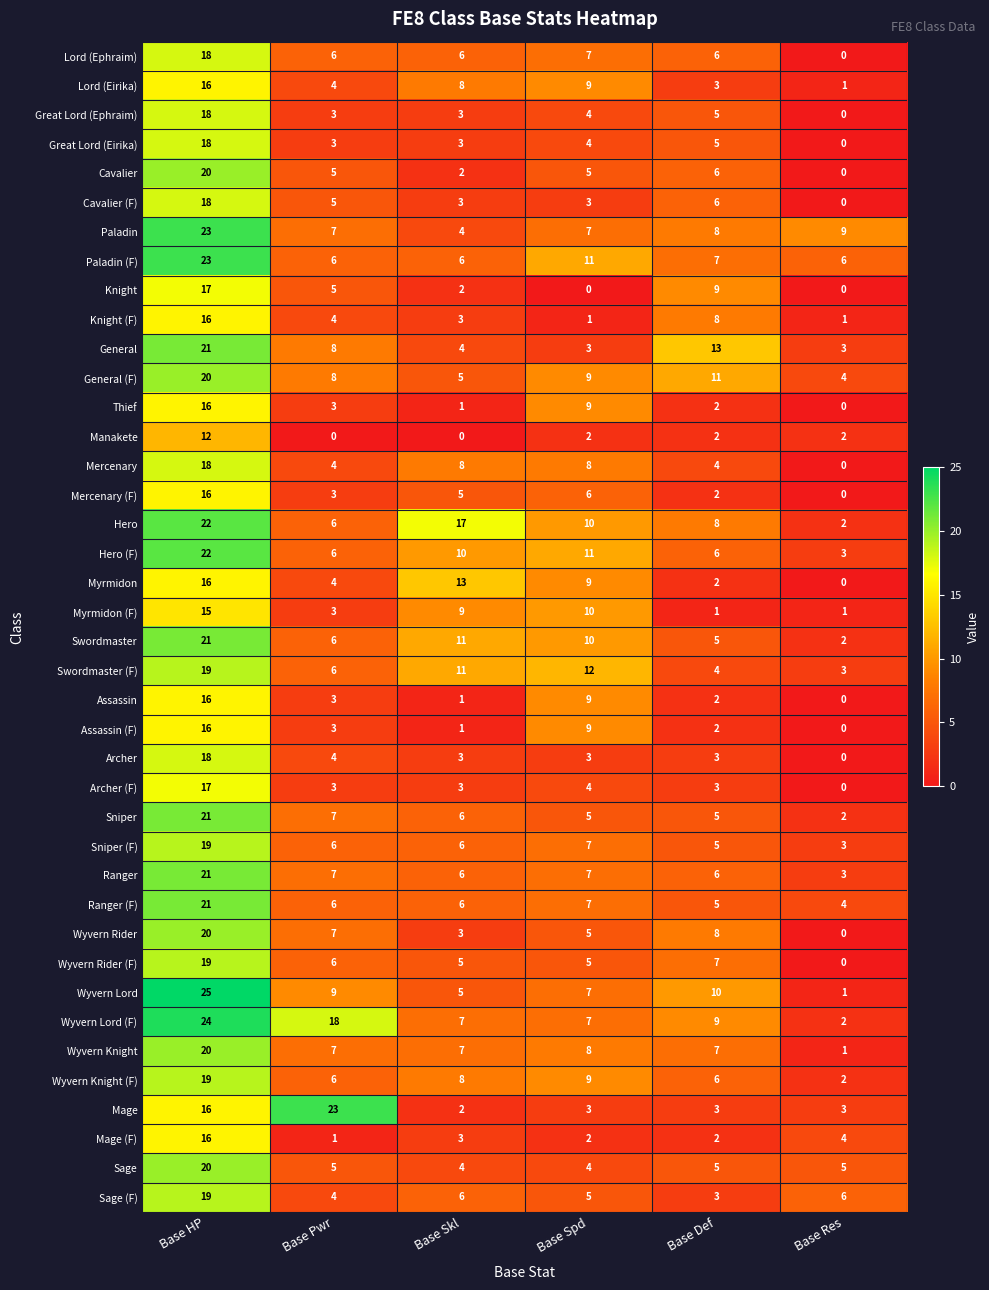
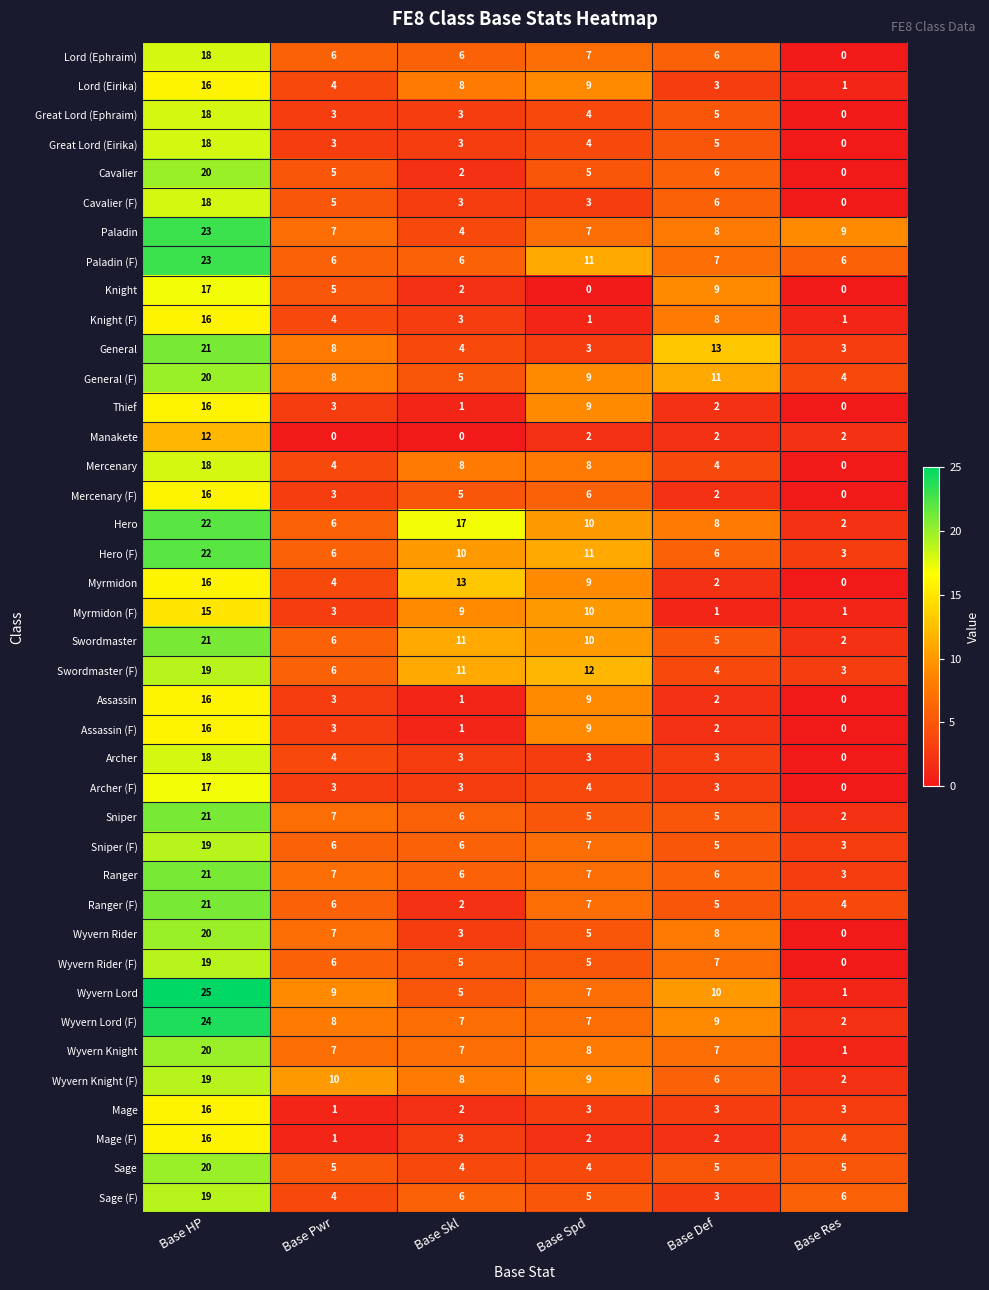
  {
    "Ranger (F)": {
      "Base HP": 21,
      "Base Pwr": 6,
-     "Base Skl": 6,
+     "Base Skl": 2,
      "Base Spd": 7,
      "Base Def": 5,
      "Base Res": 4
    },
    "Wyvern Lord (F)": {
      "Base HP": 24,
-     "Base Pwr": 18,
+     "Base Pwr": 8,
      "Base Skl": 7,
      "Base Spd": 7,
      "Base Def": 9,
      "Base Res": 2
    },
    "Wyvern Knight (F)": {
      "Base HP": 19,
-     "Base Pwr": 6,
+     "Base Pwr": 10,
      "Base Skl": 8,
      "Base Spd": 9,
      "Base Def": 6,
      "Base Res": 2
    },
    "Mage": {
      "Base HP": 16,
-     "Base Pwr": 23,
+     "Base Pwr": 1,
      "Base Skl": 2,
      "Base Spd": 3,
      "Base Def": 3,
      "Base Res": 3
    }
  }
